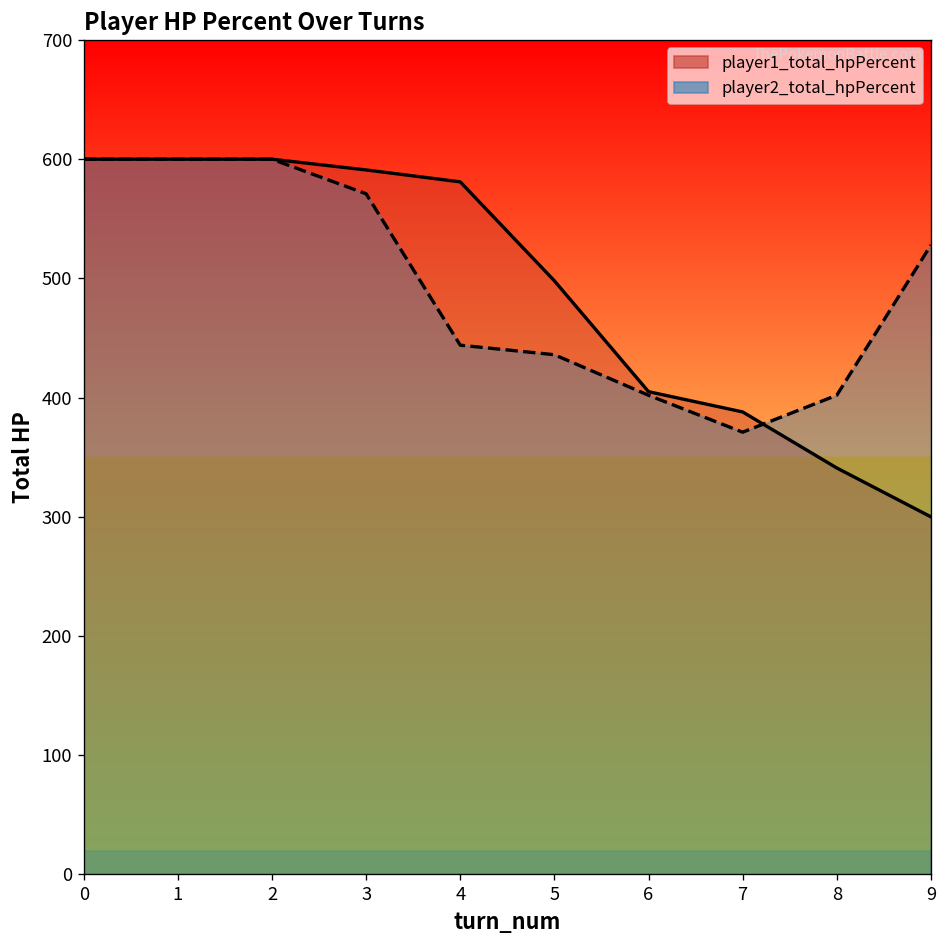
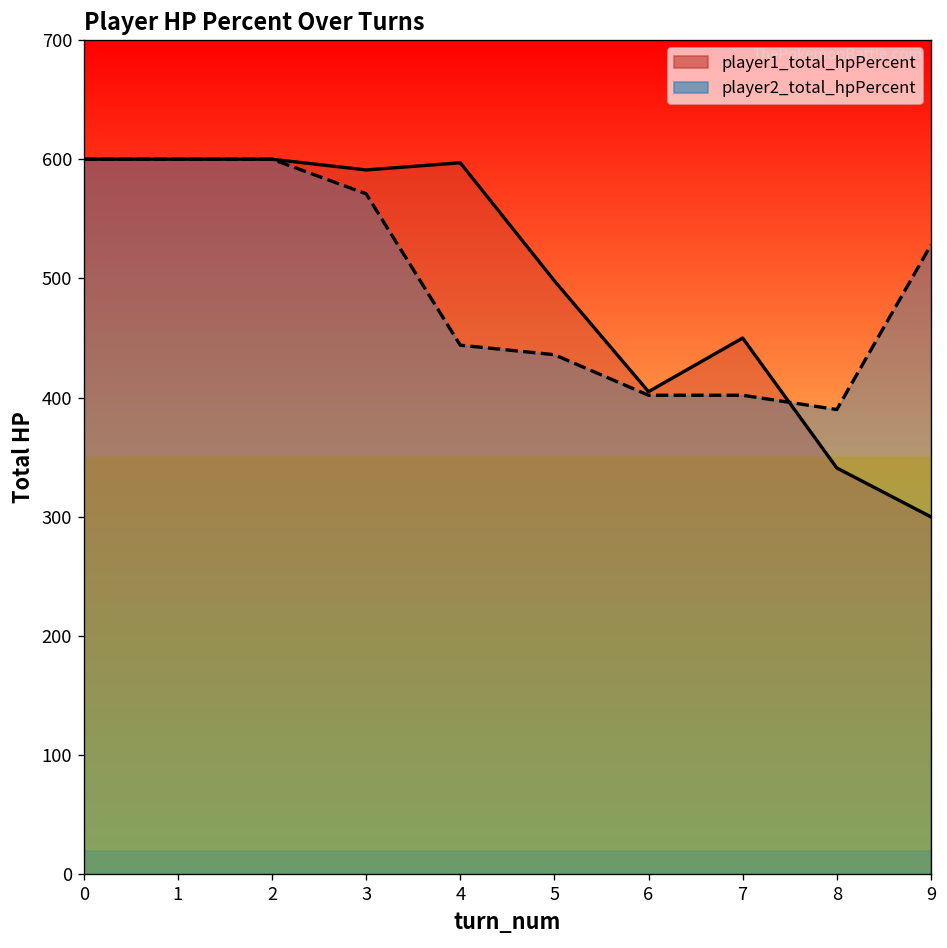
  {
    "player1_total_hpPercent": {
      "3": 590,
-     "4": 580,
+     "4": 600,
      "5": 500,
      "6": 410,
-     "7": 390,
+     "7": 450,
      "8": 340,
      "9": 300
    },
    "player2_total_hpPercent": {
      "3": 570,
      "4": 440,
      "5": 440,
      "6": 400,
-     "7": 370,
-     "8": 400,
+     "7": 400,
+     "8": 390,
      "9": 530
    }
  }
